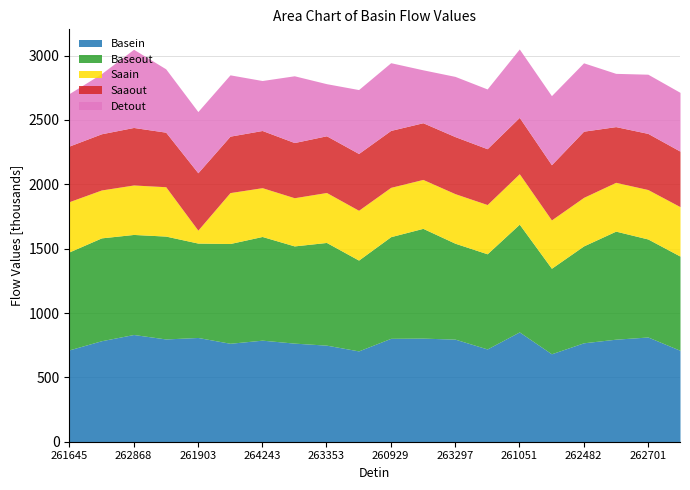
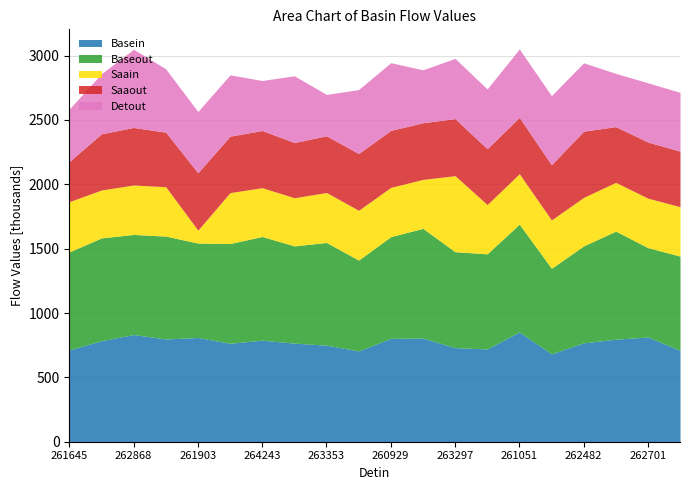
  {
    "Basein": {
      "261645": 710,
      "262868": 830,
      "261903": 810,
      "264243": 790,
      "263353": 750,
      "260929": 800,
-     "263297": 800,
+     "263297": 730,
      "261051": 850,
      "262482": 770,
      "262701": 810
    },
    "Baseout": {
      "261645": 760,
      "262868": 780,
      "261903": 730,
      "264243": 810,
      "263353": 800,
      "260929": 790,
      "263297": 750,
      "261051": 840,
      "262482": 750,
-     "262701": 760
+     "262701": 690
    },
    "Saain": {
      "261645": 390,
      "262868": 380,
      "261903": 100,
      "264243": 380,
      "263353": 390,
      "260929": 380,
-     "263297": 390,
+     "263297": 590,
      "261051": 390,
      "262482": 380,
      "262701": 380
    },
    "Saaout": {
-     "261645": 430,
+     "261645": 310,
      "262868": 450,
      "261903": 450,
      "264243": 440,
      "263353": 440,
      "260929": 440,
      "263297": 440,
      "261051": 440,
      "262482": 510,
      "262701": 440
    },
    "Detout": {
      "261645": 410,
      "262868": 610,
      "261903": 480,
      "264243": 390,
-     "263353": 400,
+     "263353": 320,
      "260929": 530,
      "263297": 470,
      "261051": 530,
      "262482": 530,
      "262701": 460
    }
  }
